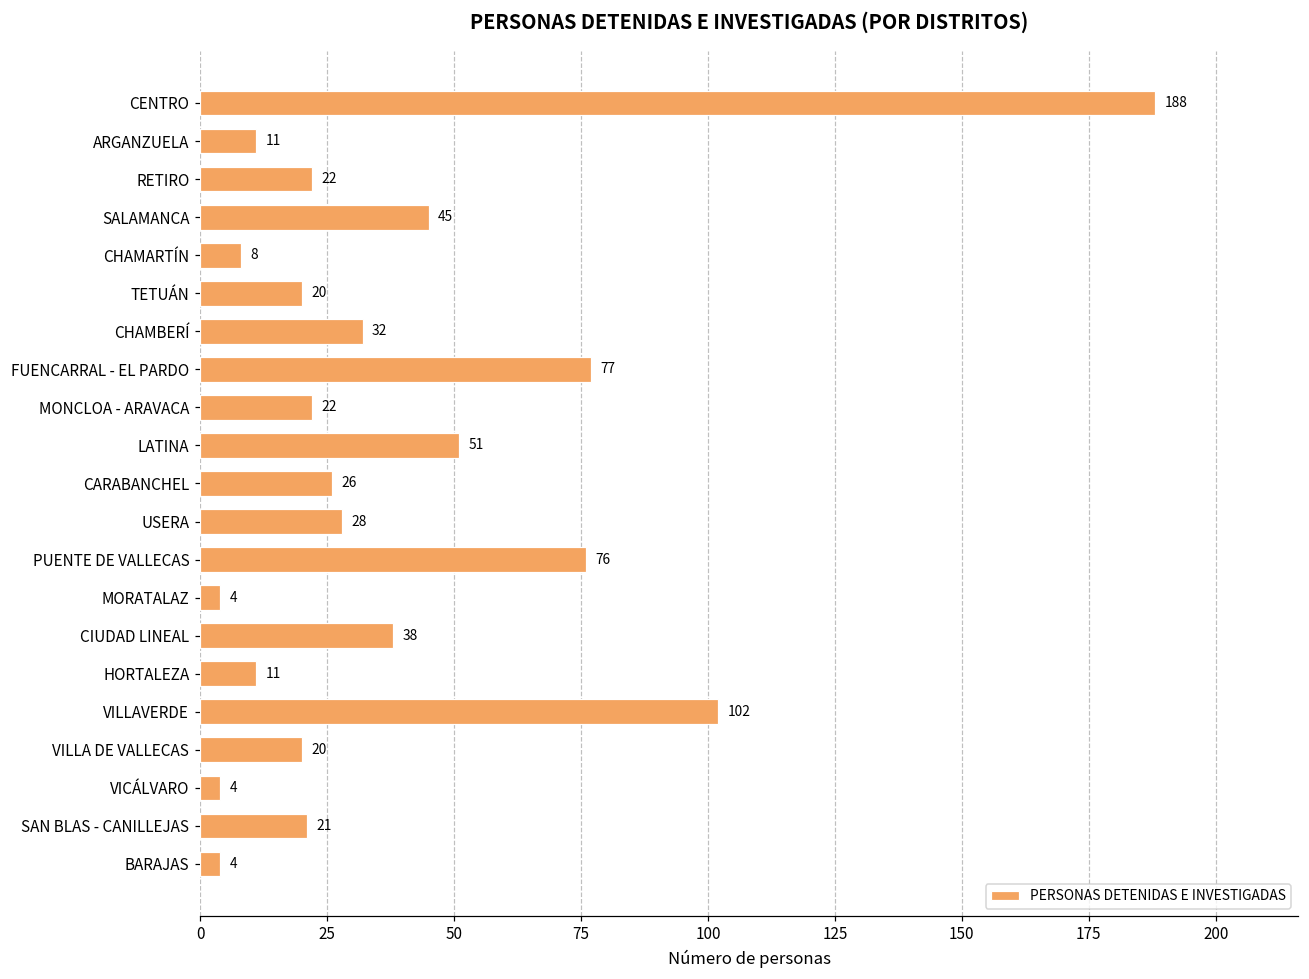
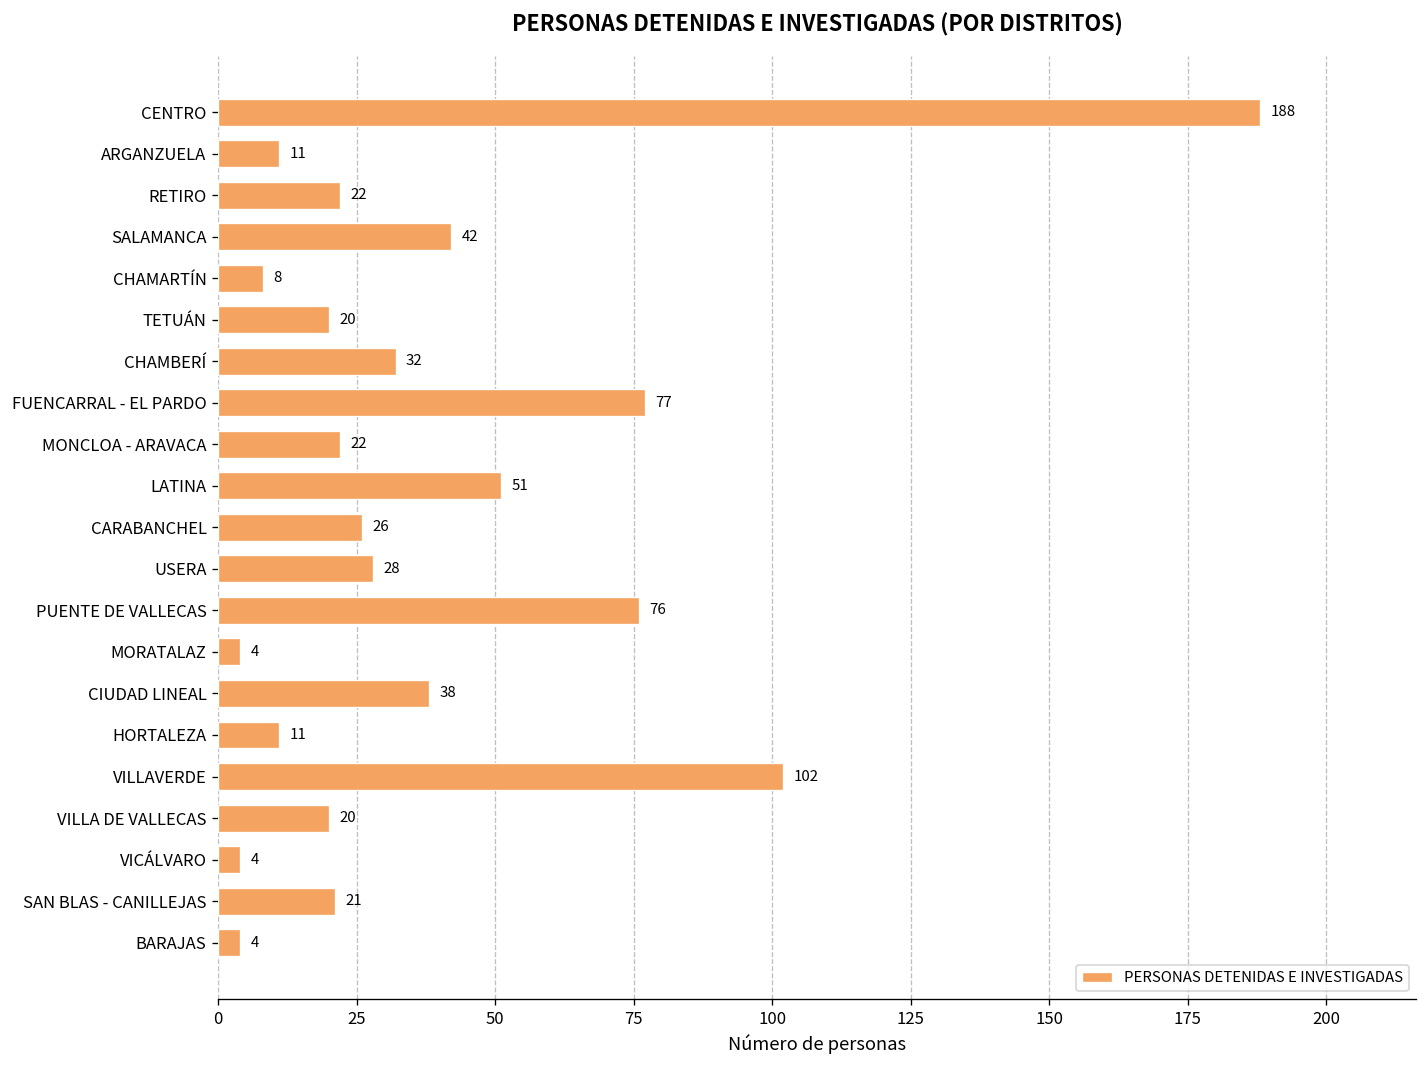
  {
    "CENTRO": 188,
    "ARGANZUELA": 11,
    "RETIRO": 22,
-   "SALAMANCA": 45,
+   "SALAMANCA": 42,
    "CHAMARTÍN": 8,
    "TETUÁN": 20,
    "CHAMBERÍ": 32,
    "FUENCARRAL - EL PARDO": 77,
    "MONCLOA - ARAVACA": 22,
    "LATINA": 51,
    "CARABANCHEL": 26,
    "USERA": 28,
    "PUENTE DE VALLECAS": 76,
    "MORATALAZ": 4,
    "CIUDAD LINEAL": 38,
    "HORTALEZA": 11,
    "VILLAVERDE": 102,
    "VILLA DE VALLECAS": 20,
    "VICÁLVARO": 4,
    "SAN BLAS - CANILLEJAS": 21,
    "BARAJAS": 4
  }
